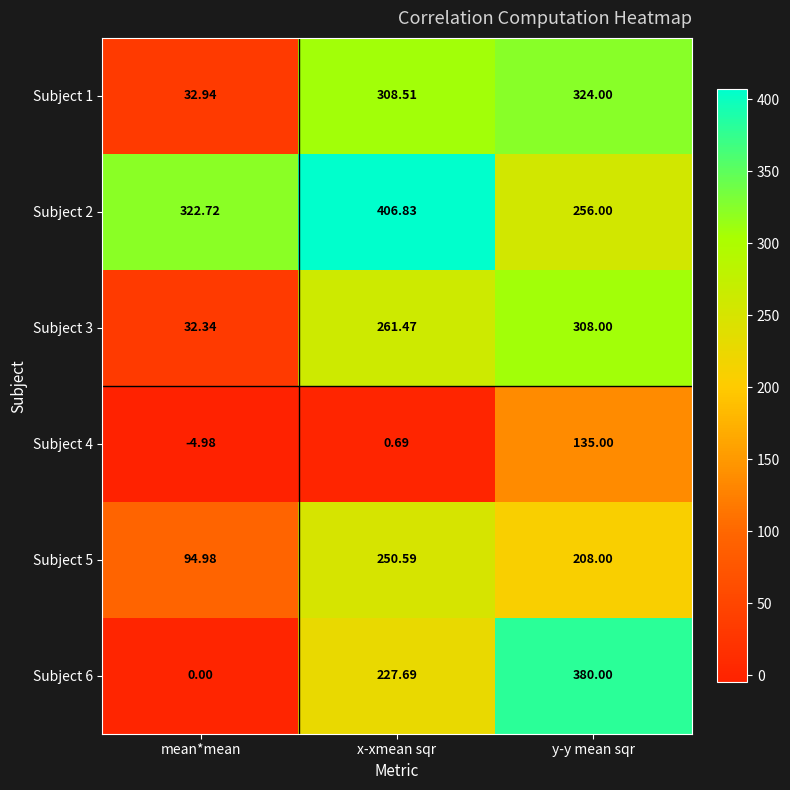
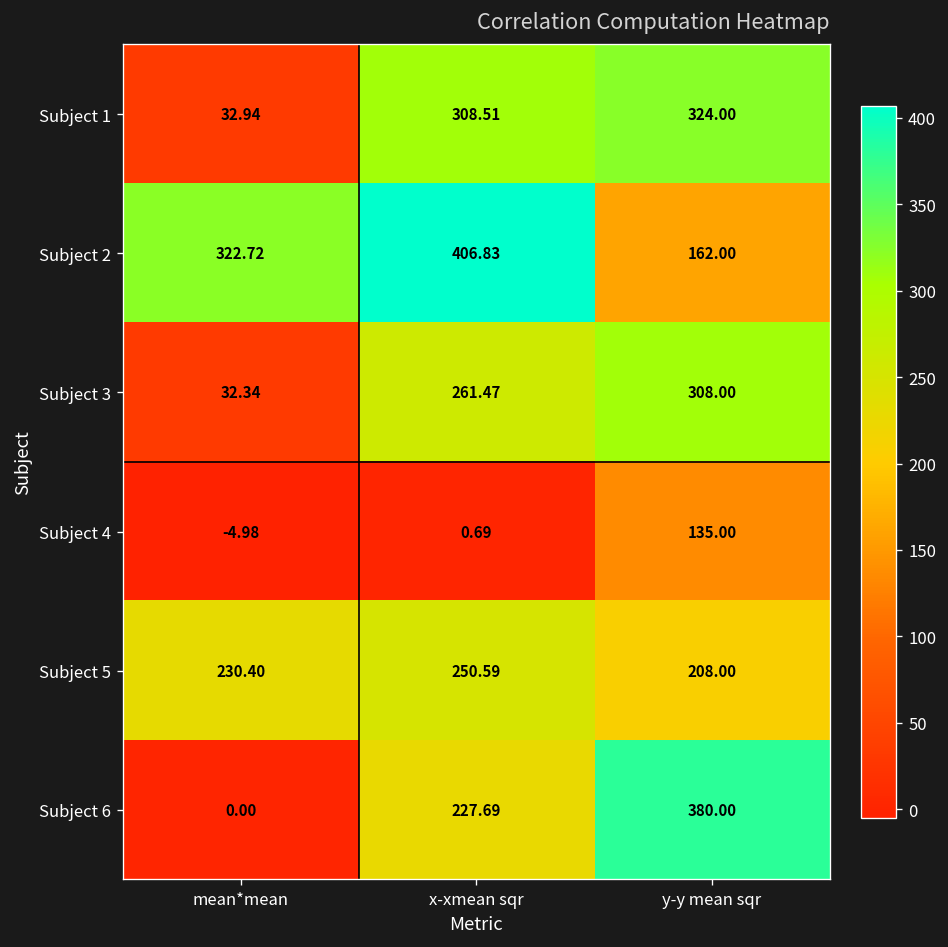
  {
    "Subject 1": {
      "mean*mean": 32.94,
      "x-xmean sqr": 308.51,
      "y-y mean sqr": 324.00
    },
    "Subject 2": {
      "mean*mean": 322.72,
      "x-xmean sqr": 406.83,
-     "y-y mean sqr": 256.00
+     "y-y mean sqr": 162.00
    },
    "Subject 3": {
      "mean*mean": 32.34,
      "x-xmean sqr": 261.47,
      "y-y mean sqr": 308.00
    },
    "Subject 4": {
      "mean*mean": -4.98,
      "x-xmean sqr": 0.69,
      "y-y mean sqr": 135.00
    },
    "Subject 5": {
-     "mean*mean": 94.98,
+     "mean*mean": 230.40,
      "x-xmean sqr": 250.59,
      "y-y mean sqr": 208.00
    },
    "Subject 6": {
      "mean*mean": 0.00,
      "x-xmean sqr": 227.69,
      "y-y mean sqr": 380.00
    }
  }
